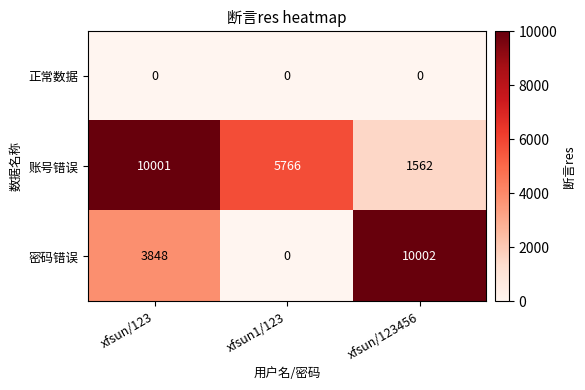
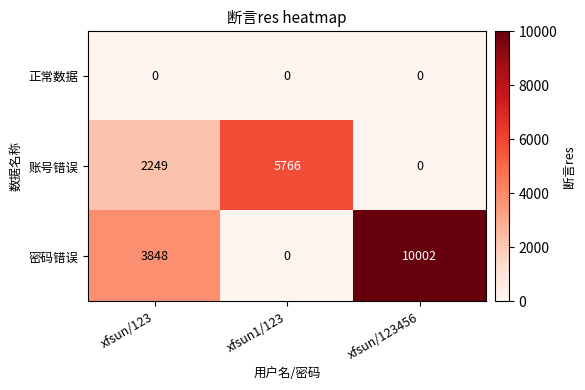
  {
    "正常数据": {
      "xfsun/123": 0,
      "xfsun1/123": 0,
      "xfsun/123456": 0
    },
    "账号错误": {
-     "xfsun/123": 10001,
+     "xfsun/123": 2249,
      "xfsun1/123": 5766,
-     "xfsun/123456": 1562
+     "xfsun/123456": 0
    },
    "密码错误": {
      "xfsun/123": 3848,
      "xfsun1/123": 0,
      "xfsun/123456": 10002
    }
  }
